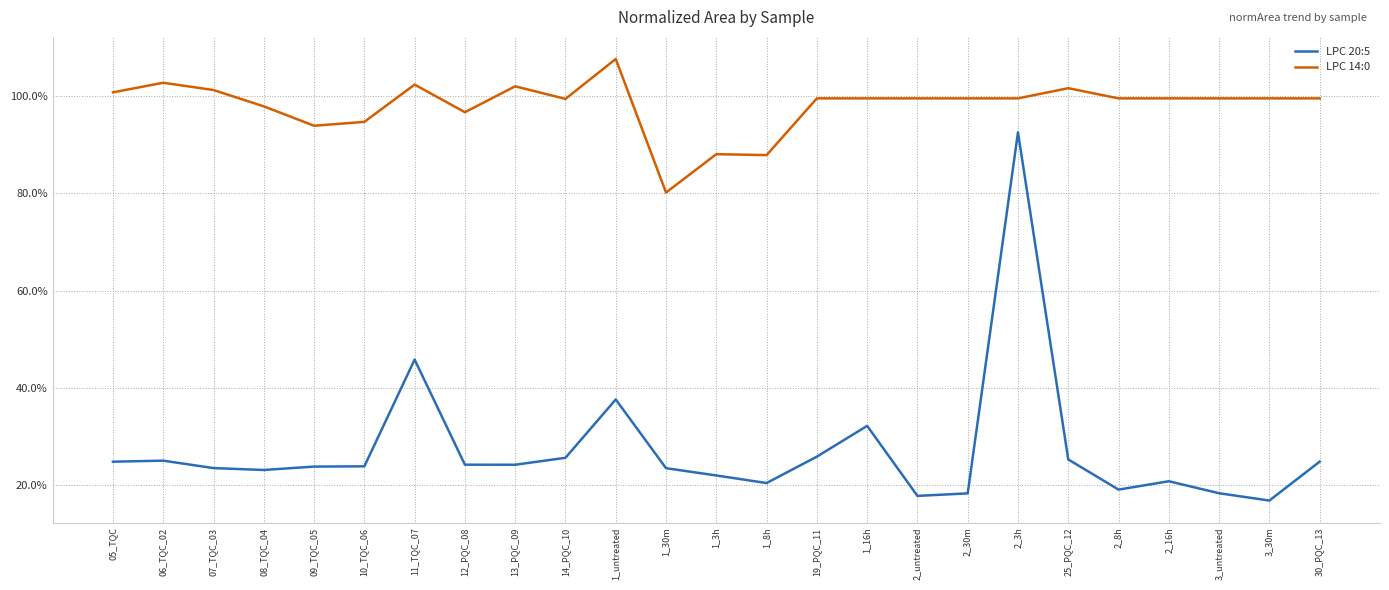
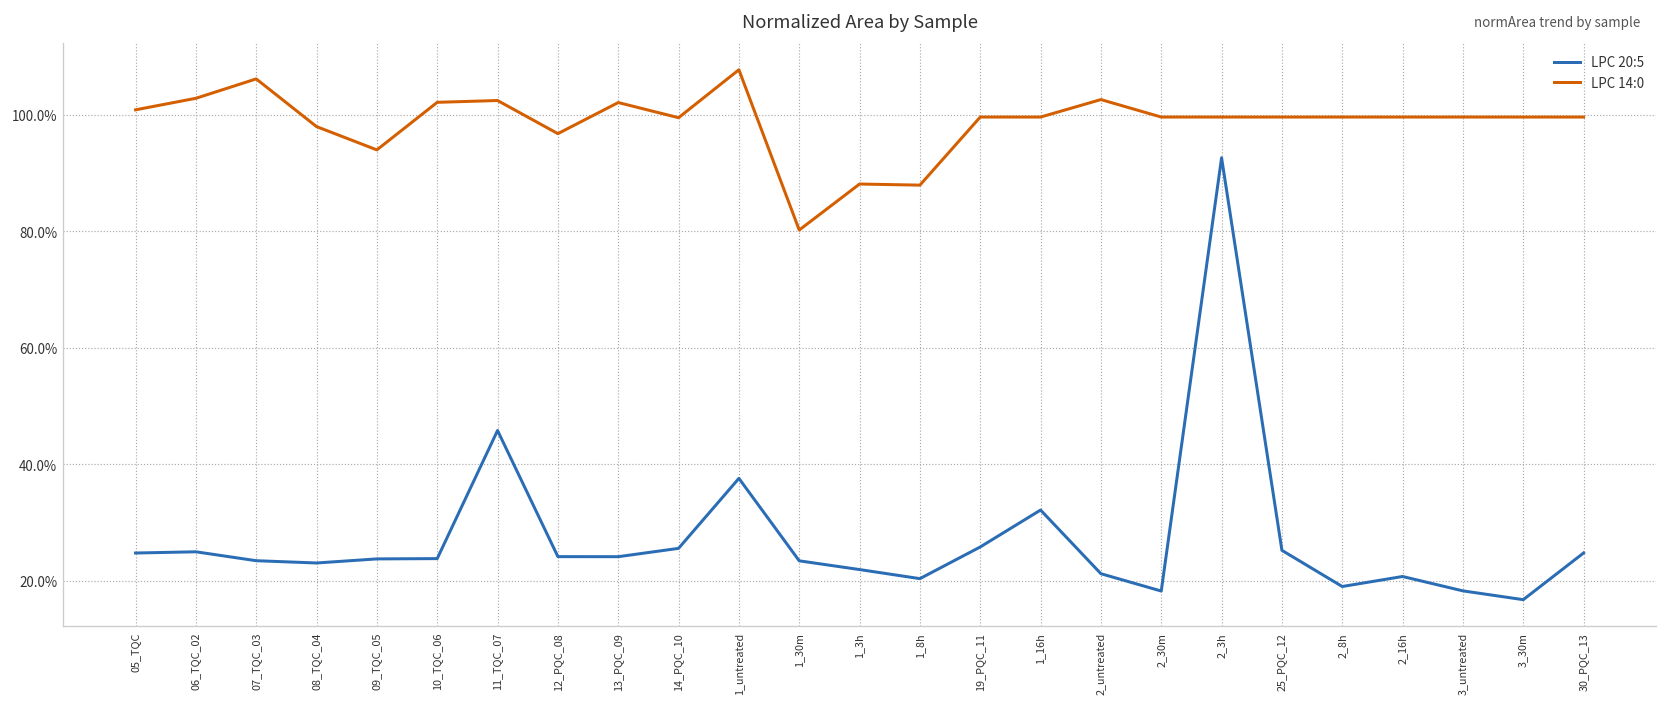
  {
    "LPC 20:5": {
      "05_TQC": "25%",
      "06_TQC_02": "25%",
      "07_TQC_03": "23%",
      "08_TQC_04": "23%",
      "09_TQC_05": "24%",
      "10_TQC_06": "24%",
      "11_TQC_07": "46%",
      "12_PQC_08": "24%",
      "13_PQC_09": "24%",
      "14_PQC_10": "26%",
      "1_untreated": "38%",
      "1_30m": "23%",
      "1_3h": "22%",
      "1_8h": "20%",
      "19_PQC_11": "26%",
      "1_16h": "32%",
-     "2_untreated": "18%",
+     "2_untreated": "21%",
      "2_30m": "18%",
      "2_3h": "93%",
      "25_PQC_12": "25%",
      "2_8h": "19%",
      "2_16h": "21%",
      "3_untreated": "18%",
      "3_30m": "17%",
      "30_PQC_13": "25%"
    },
    "LPC 14:0": {
      "05_TQC": "101%",
      "06_TQC_02": "103%",
-     "07_TQC_03": "101%",
+     "07_TQC_03": "106%",
      "08_TQC_04": "98%",
      "09_TQC_05": "94%",
-     "10_TQC_06": "95%",
+     "10_TQC_06": "102%",
      "11_TQC_07": "102%",
      "12_PQC_08": "97%",
      "13_PQC_09": "102%",
      "14_PQC_10": "99%",
      "1_untreated": "108%",
      "1_30m": "80%",
      "1_3h": "88%",
      "1_8h": "88%",
      "19_PQC_11": "100%",
      "1_16h": "100%",
-     "2_untreated": "100%",
+     "2_untreated": "103%",
      "2_30m": "100%",
      "2_3h": "100%",
-     "25_PQC_12": "102%",
+     "25_PQC_12": "100%",
      "2_8h": "100%",
      "2_16h": "100%",
      "3_untreated": "100%",
      "3_30m": "100%",
      "30_PQC_13": "100%"
    }
  }
